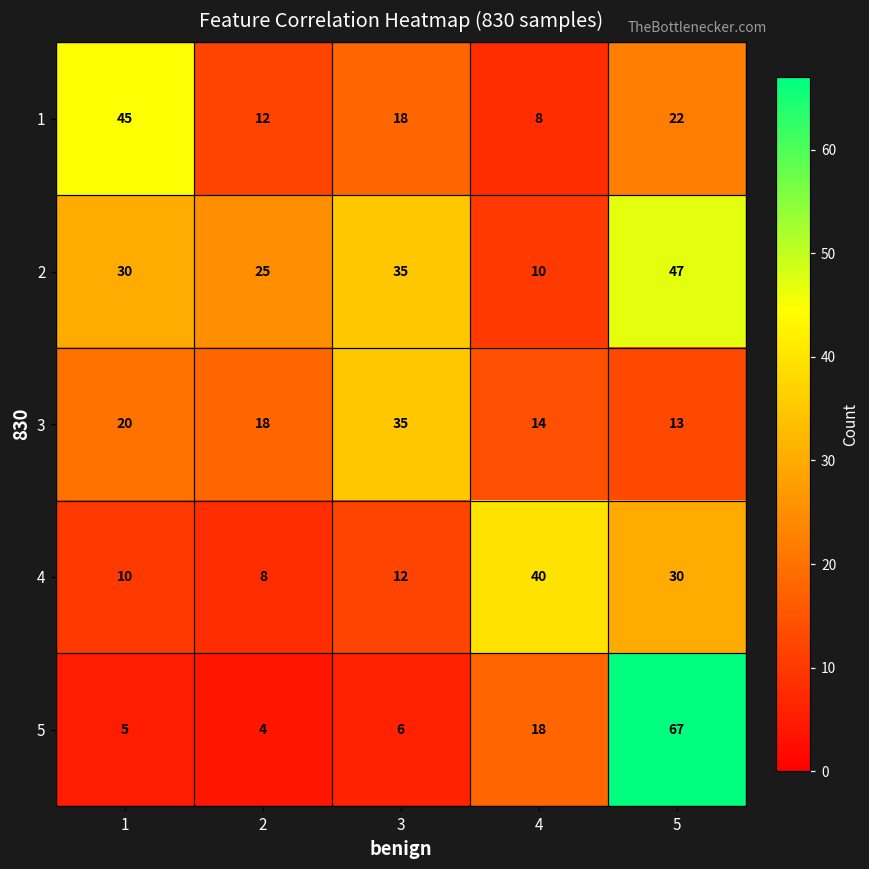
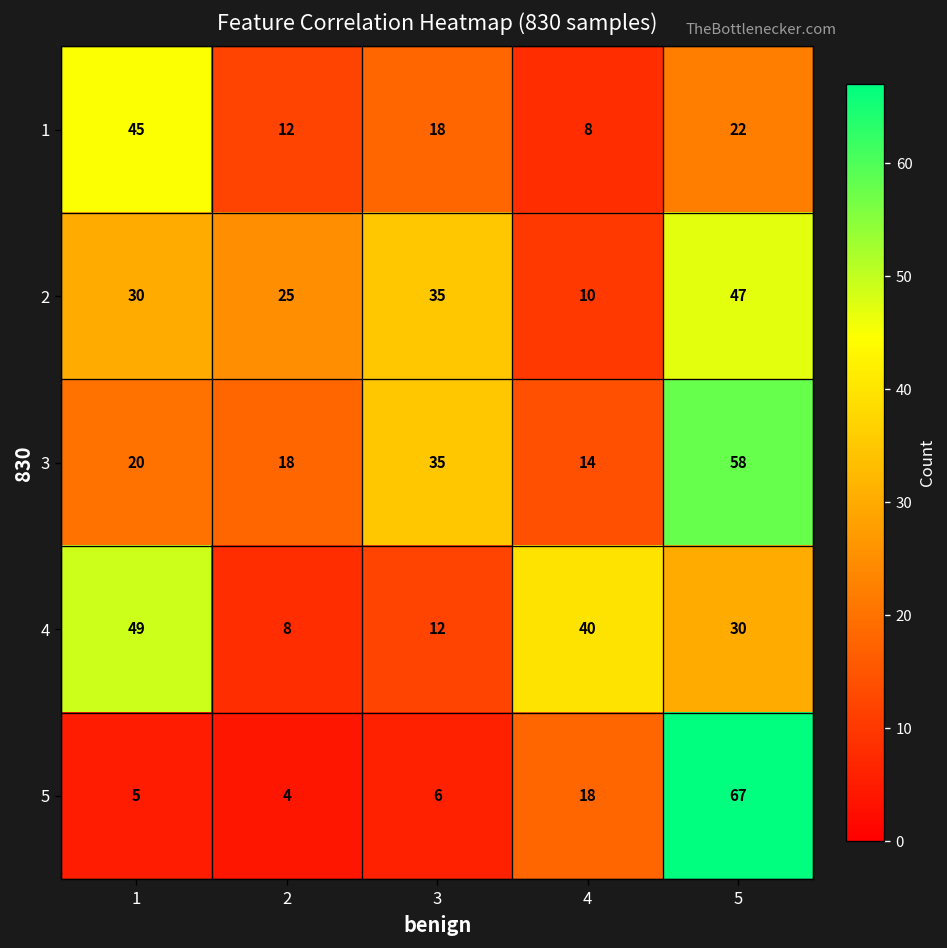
  {
    "1": {
      "1": 45,
      "2": 12,
      "3": 18,
      "4": 8,
      "5": 22
    },
    "2": {
      "1": 30,
      "2": 25,
      "3": 35,
      "4": 10,
      "5": 47
    },
    "3": {
      "1": 20,
      "2": 18,
      "3": 35,
      "4": 14,
-     "5": 13
+     "5": 58
    },
    "4": {
-     "1": 10,
+     "1": 49,
      "2": 8,
      "3": 12,
      "4": 40,
      "5": 30
    },
    "5": {
      "1": 5,
      "2": 4,
      "3": 6,
      "4": 18,
      "5": 67
    }
  }
